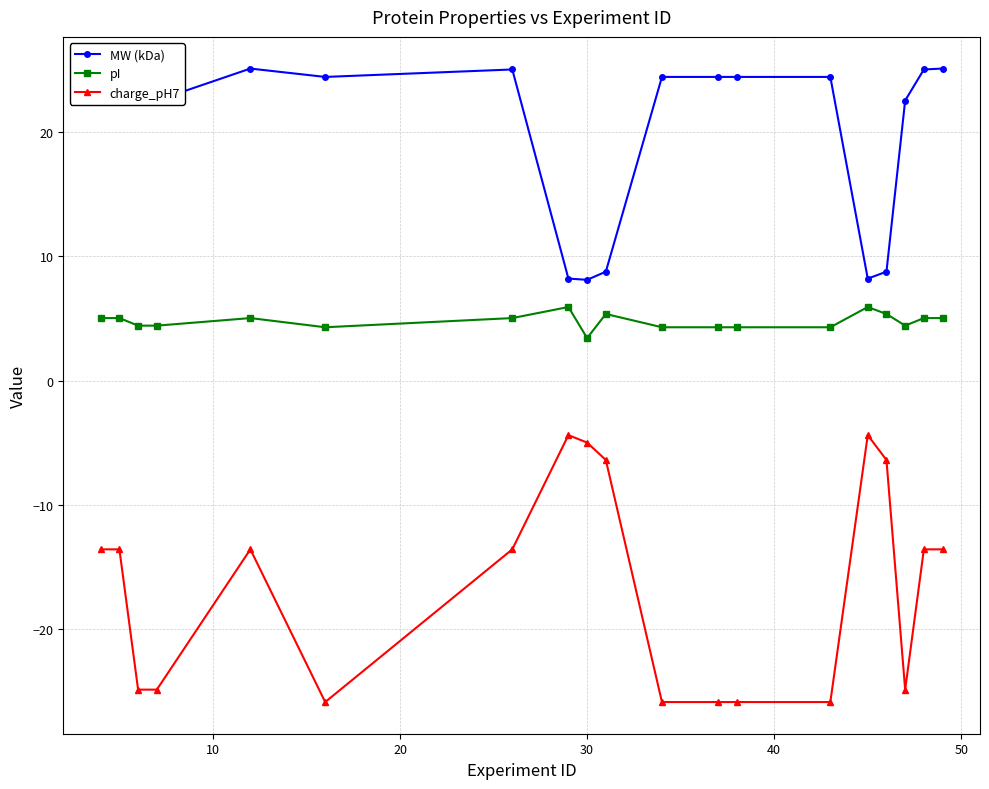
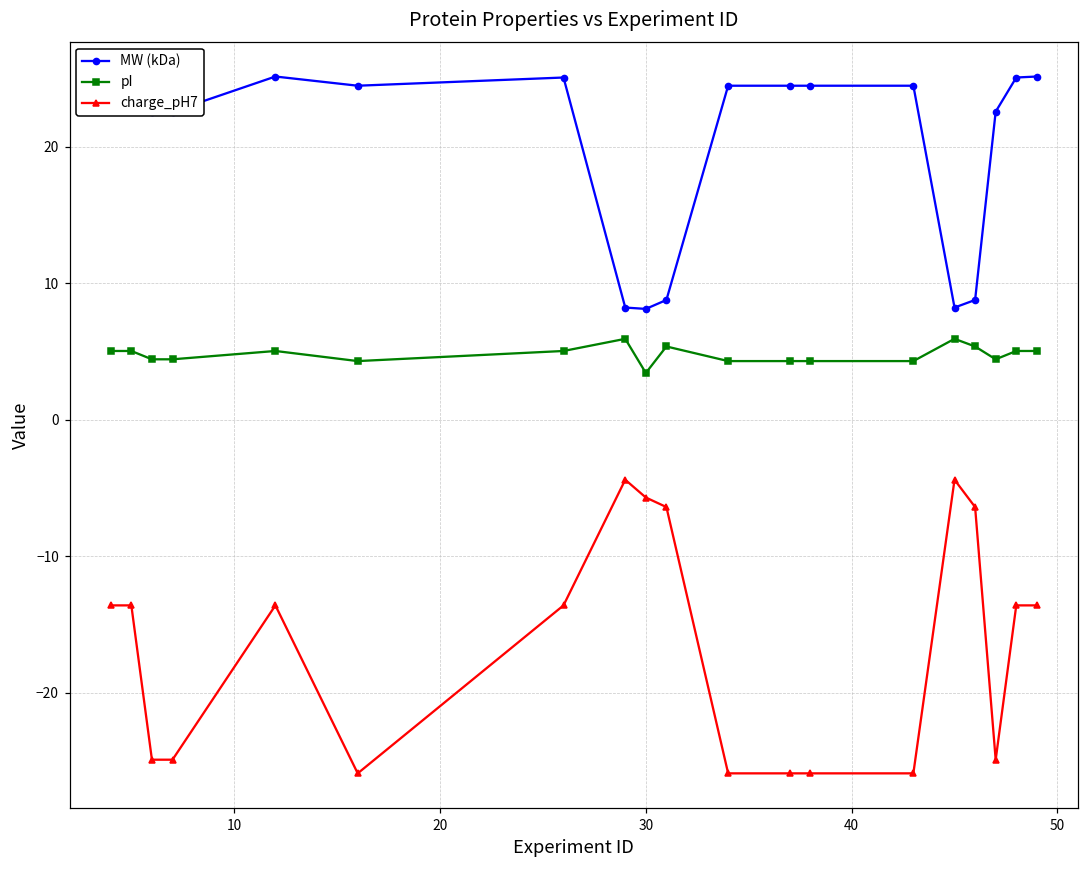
  {
    "MW (kDa)": {
      "30": 8.1
    },
    "pI": {
      "30": 3.4
    },
    "charge_pH7": {
-     "30": -5.0
+     "30": -5.7
    }
  }
